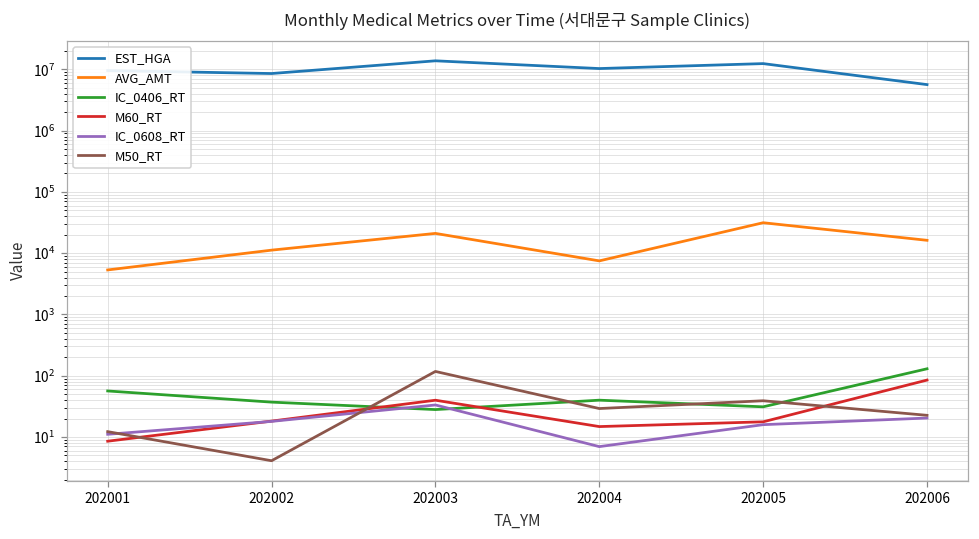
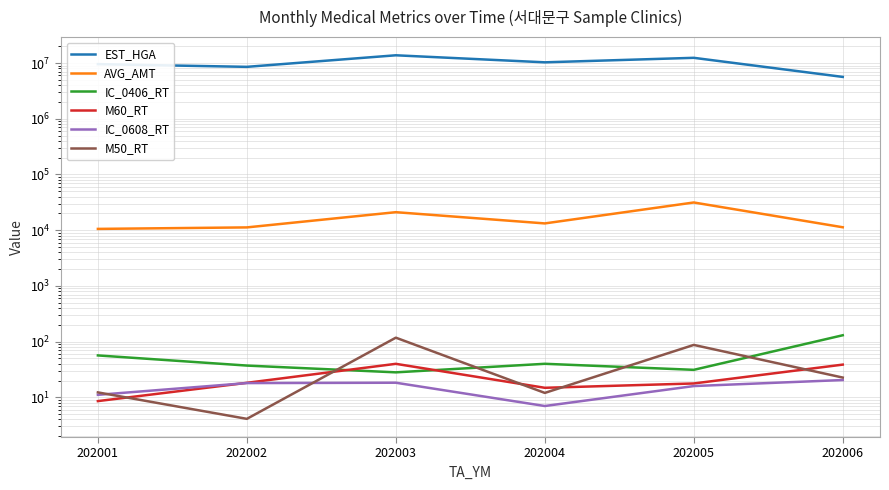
  {
    "EST_HGA": {
      "202002": 9000000,
      "202003": 14000000,
      "202004": 10000000,
      "202005": 12000000,
      "202006": 6000000
    },
    "AVG_AMT": {
-     "202001": 5000,
+     "202001": 11000,
      "202002": 11000,
      "202003": 21000,
-     "202004": 7000,
+     "202004": 13000,
      "202005": 30000,
-     "202006": 16000
+     "202006": 11000
    },
    "IC_0406_RT": {
      "202001": 60,
      "202002": 40,
      "202003": 30,
      "202004": 40,
      "202005": 30,
      "202006": 130
    },
    "M60_RT": {
      "202001": 9,
      "202003": 40,
      "202004": 15,
      "202005": 18,
-     "202006": 80
+     "202006": 40
    },
    "IC_0608_RT": {
-     "202003": 30,
+     "202003": 18,
      "202004": 7,
      "202005": 16
    },
    "M50_RT": {
      "202002": 4,
      "202003": 120,
-     "202004": 30,
-     "202005": 40
+     "202004": 12,
+     "202005": 90
    }
  }
